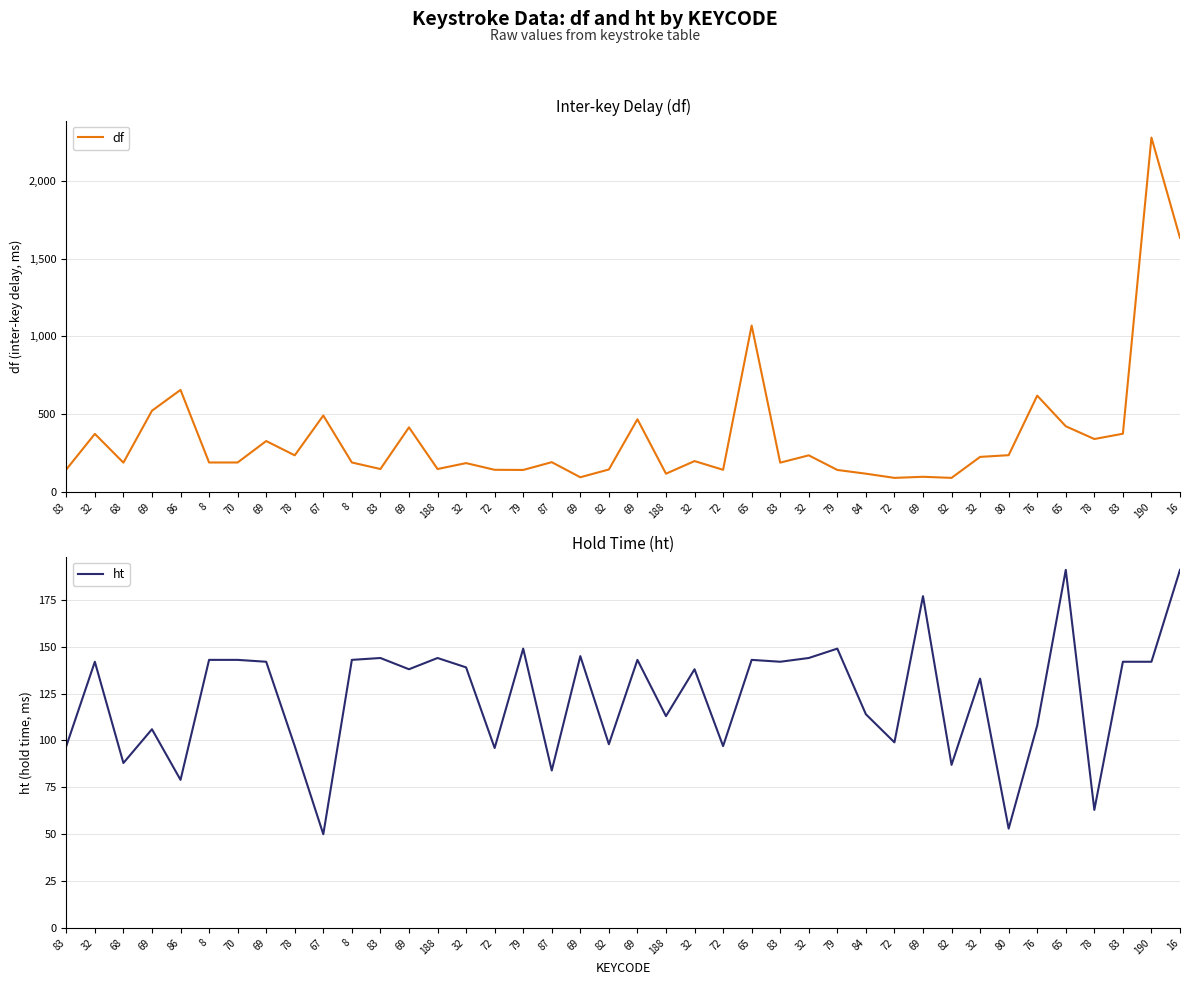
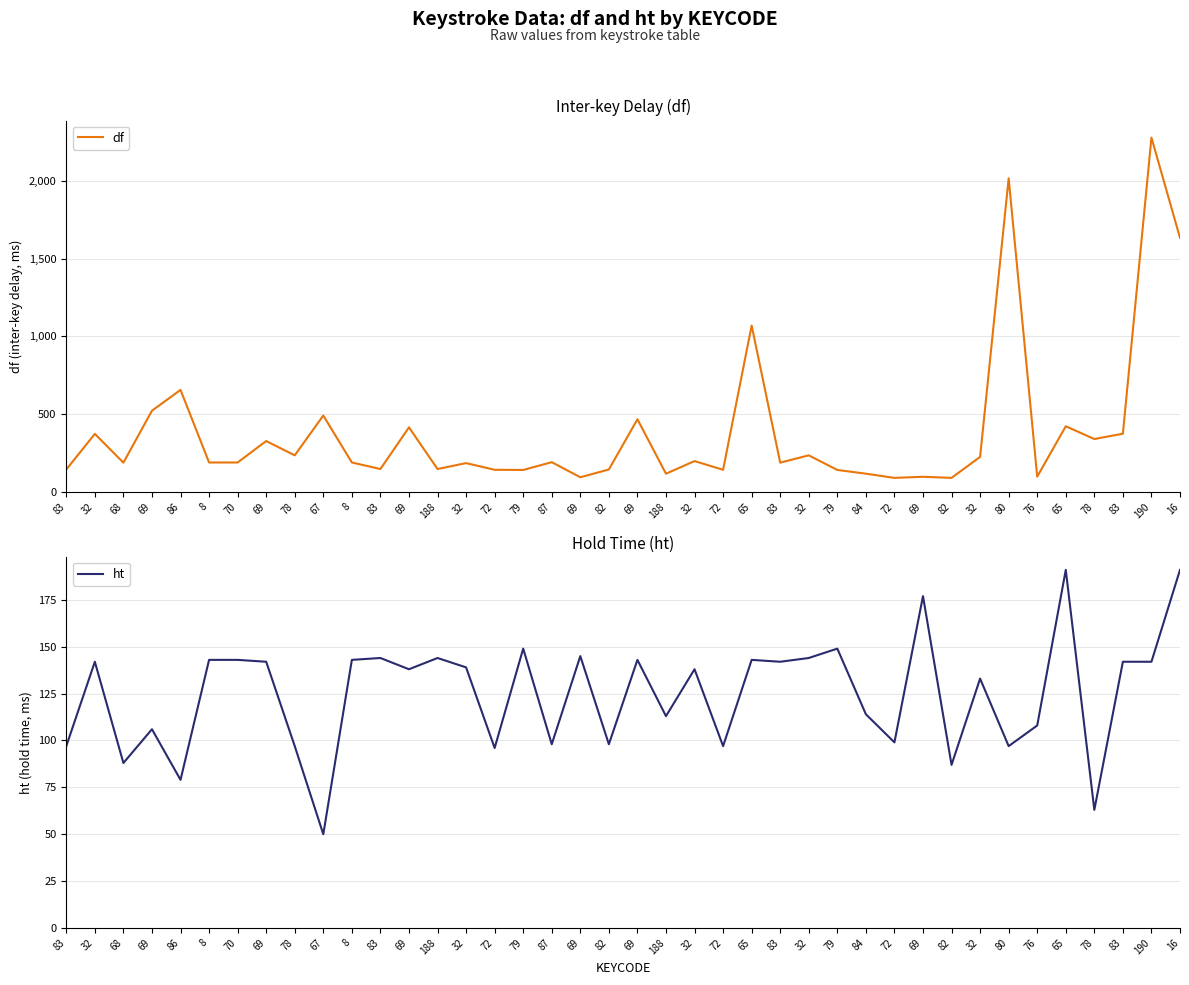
  {
    "Inter-key Delay (df)": {
      "68": "190",
      "86": "660",
      "70": "190",
      "67": "490",
      "87": "190",
      "84": "120",
-     "80": "240",
-     "76": "620",
+     "80": "2,020",
+     "76": "100",
      "190": "2,280",
      "16": "1,630"
    },
    "Hold Time (ht)": {
      "68": "88",
      "86": "79",
      "70": "143",
      "67": "50",
-     "87": "84",
+     "87": "98",
      "84": "114",
-     "80": "53",
+     "80": "97",
      "76": "108",
      "190": "142",
      "16": "191"
    }
  }
